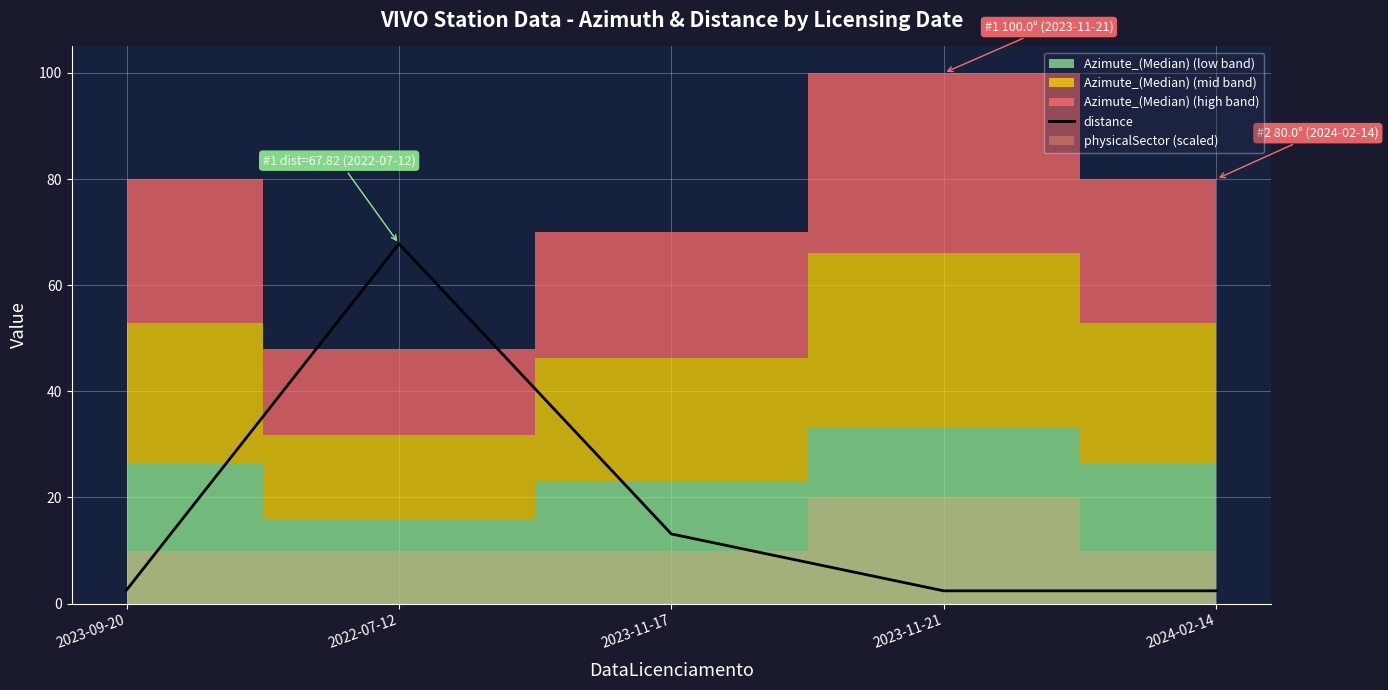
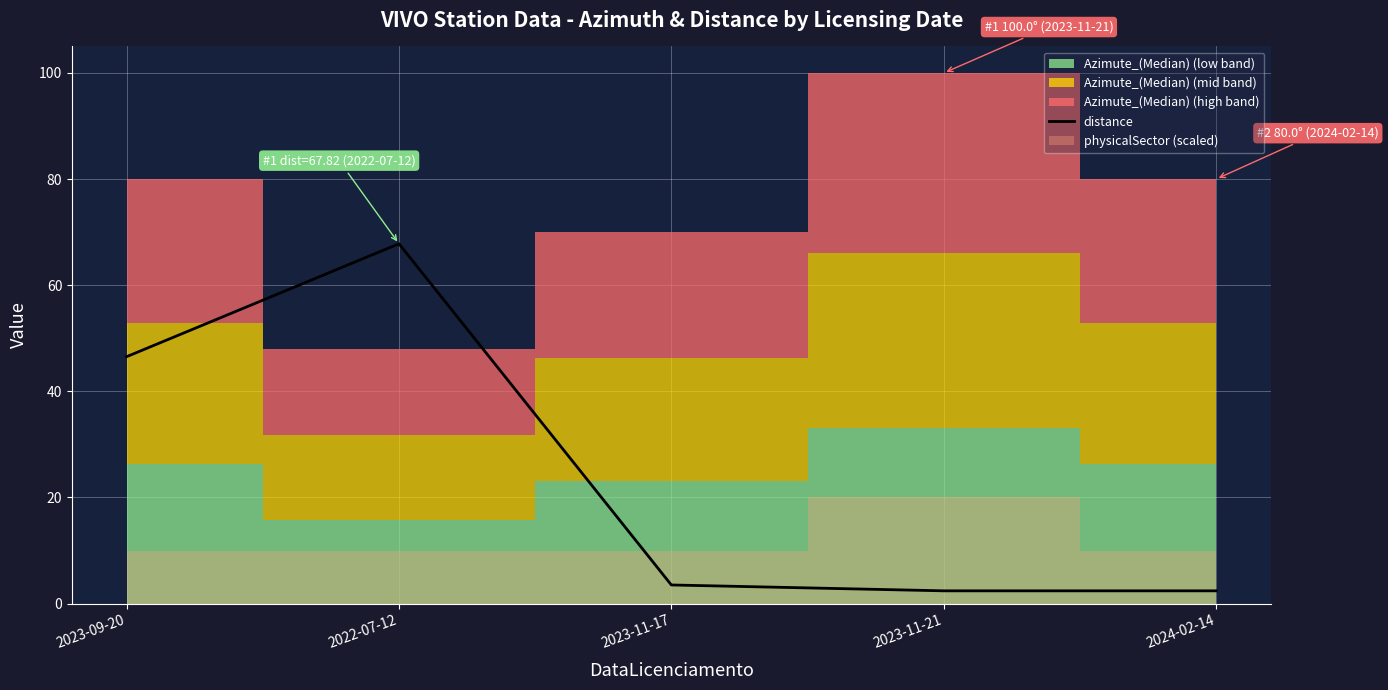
  {
    "distance": {
-     "2023-09-20": 3,
+     "2023-09-20": 47,
      "2022-07-12": 68,
-     "2023-11-17": 13,
+     "2023-11-17": 4,
      "2023-11-21": 2,
      "2024-02-14": 2
    }
  }
